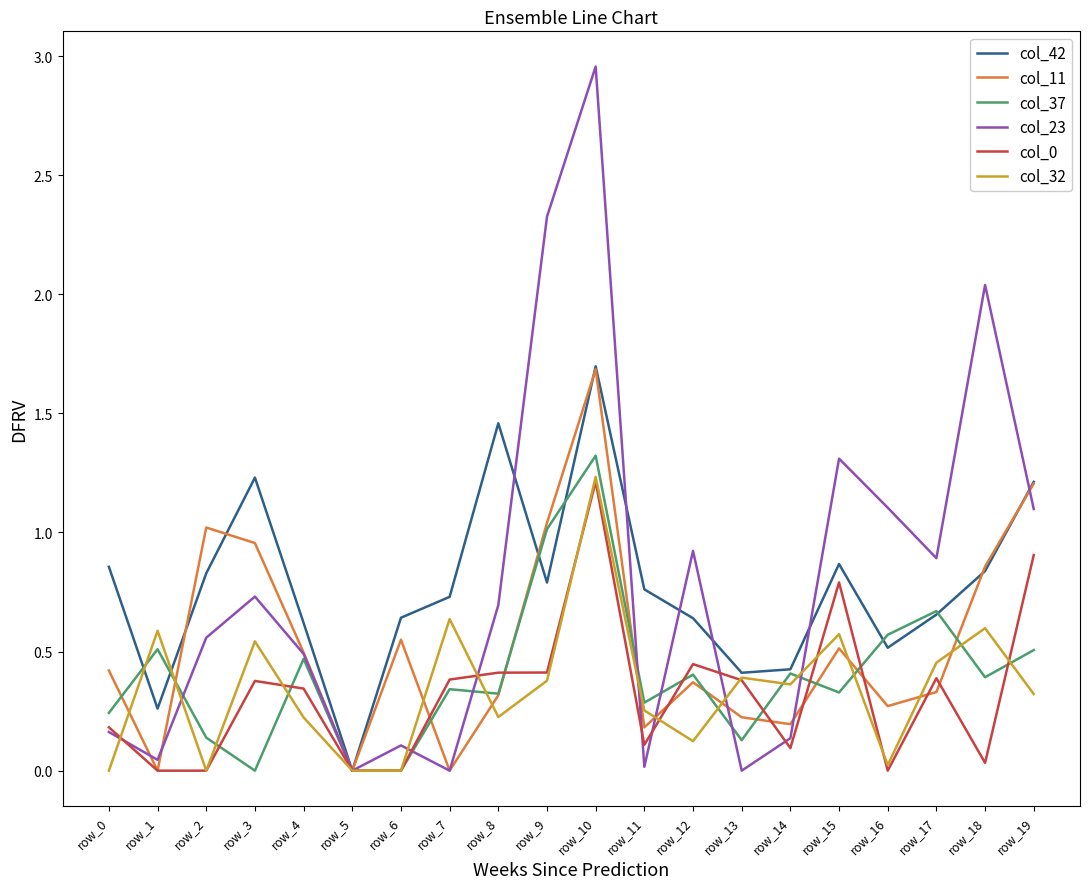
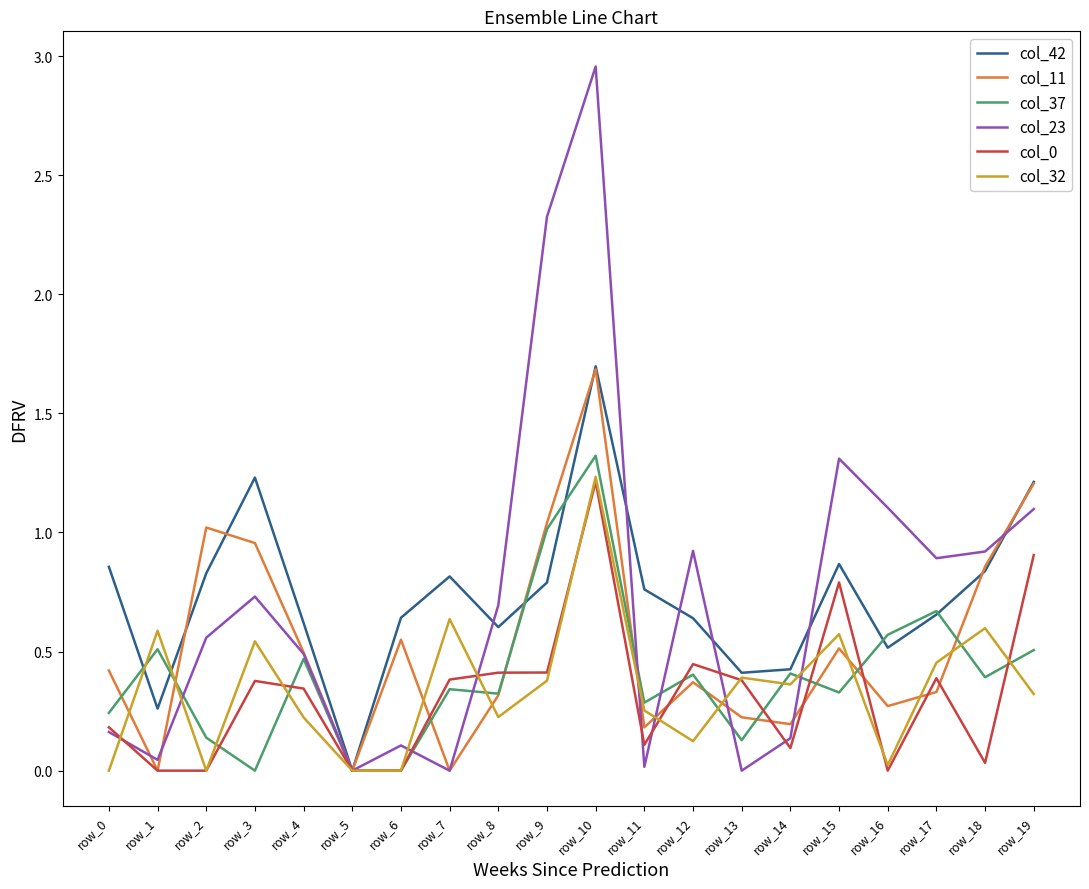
  {
    "col_42": {
      "row_0": 0.86,
      "row_1": 0.26,
      "row_2": 0.83,
      "row_3": 1.23,
      "row_4": 0.62,
      "row_6": 0.64,
-     "row_7": 0.73,
-     "row_8": 1.46,
+     "row_7": 0.82,
+     "row_8": 0.60,
      "row_9": 0.79,
      "row_10": 1.70,
      "row_11": 0.76,
      "row_12": 0.64,
      "row_13": 0.41,
      "row_14": 0.43,
      "row_15": 0.87,
      "row_16": 0.52,
      "row_17": 0.66,
      "row_18": 0.84
    },
    "col_37": {
      "row_0": 0.24,
      "row_1": 0.51,
      "row_2": 0.14,
      "row_3": 0.00,
      "row_4": 0.47,
      "row_7": 0.34,
      "row_9": 1.01,
      "row_10": 1.32,
      "row_11": 0.29,
      "row_12": 0.40,
      "row_13": 0.13,
      "row_14": 0.41,
      "row_15": 0.33,
      "row_16": 0.57,
      "row_17": 0.67,
      "row_18": 0.39,
      "row_19": 0.51
    },
    "col_23": {
      "row_0": 0.16,
      "row_1": 0.05,
      "row_2": 0.56,
      "row_3": 0.73,
      "row_6": 0.11,
      "row_8": 0.69,
      "row_9": 2.33,
      "row_10": 2.96,
      "row_11": 0.02,
      "row_12": 0.92,
      "row_13": 0.00,
      "row_14": 0.14,
      "row_15": 1.31,
      "row_16": 1.10,
      "row_17": 0.89,
-     "row_18": 2.04,
+     "row_18": 0.92,
      "row_19": 1.10
    },
    "col_0": {
      "row_0": 0.18,
      "row_3": 0.38,
      "row_4": 0.34,
      "row_7": 0.38,
      "row_8": 0.41,
      "row_9": 0.41,
      "row_10": 1.21,
      "row_11": 0.11,
      "row_12": 0.45,
      "row_13": 0.38,
      "row_14": 0.09,
      "row_15": 0.79,
      "row_16": 0.00,
      "row_17": 0.39,
      "row_18": 0.03,
      "row_19": 0.91
    }
  }
